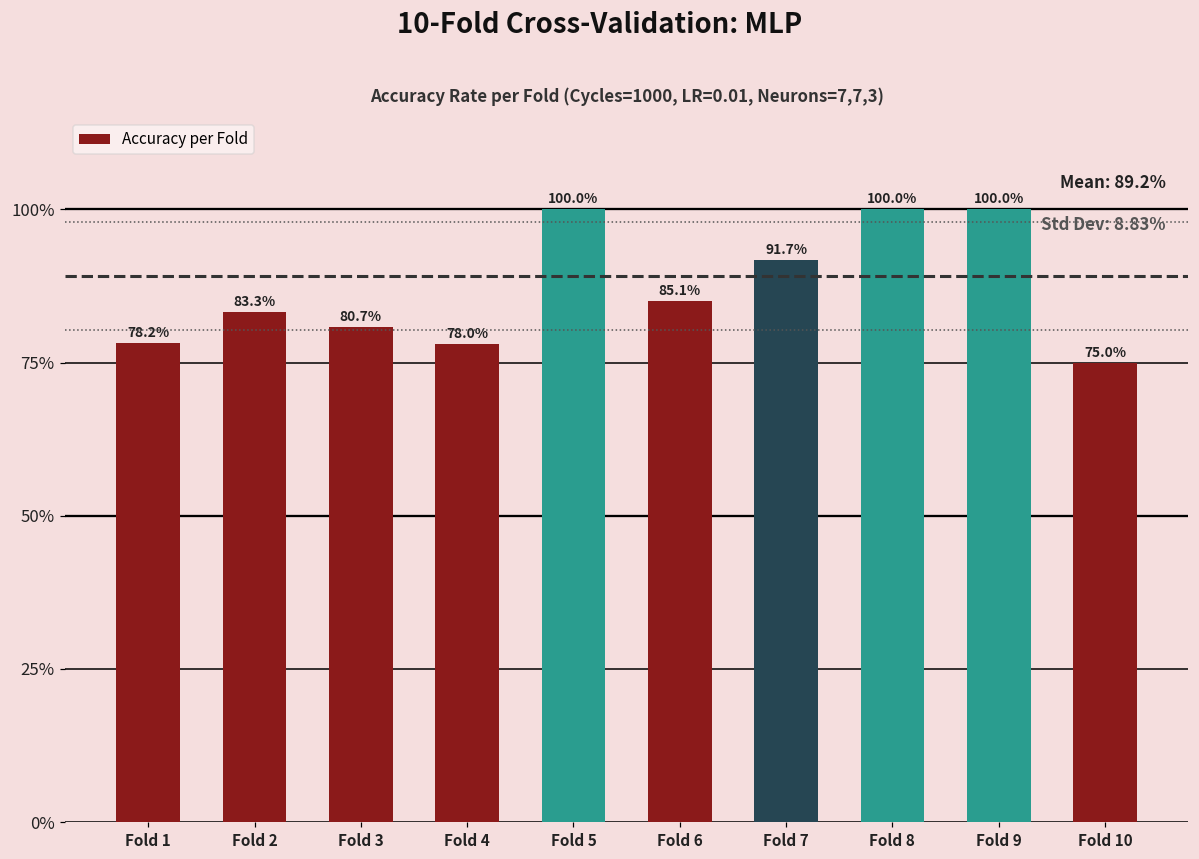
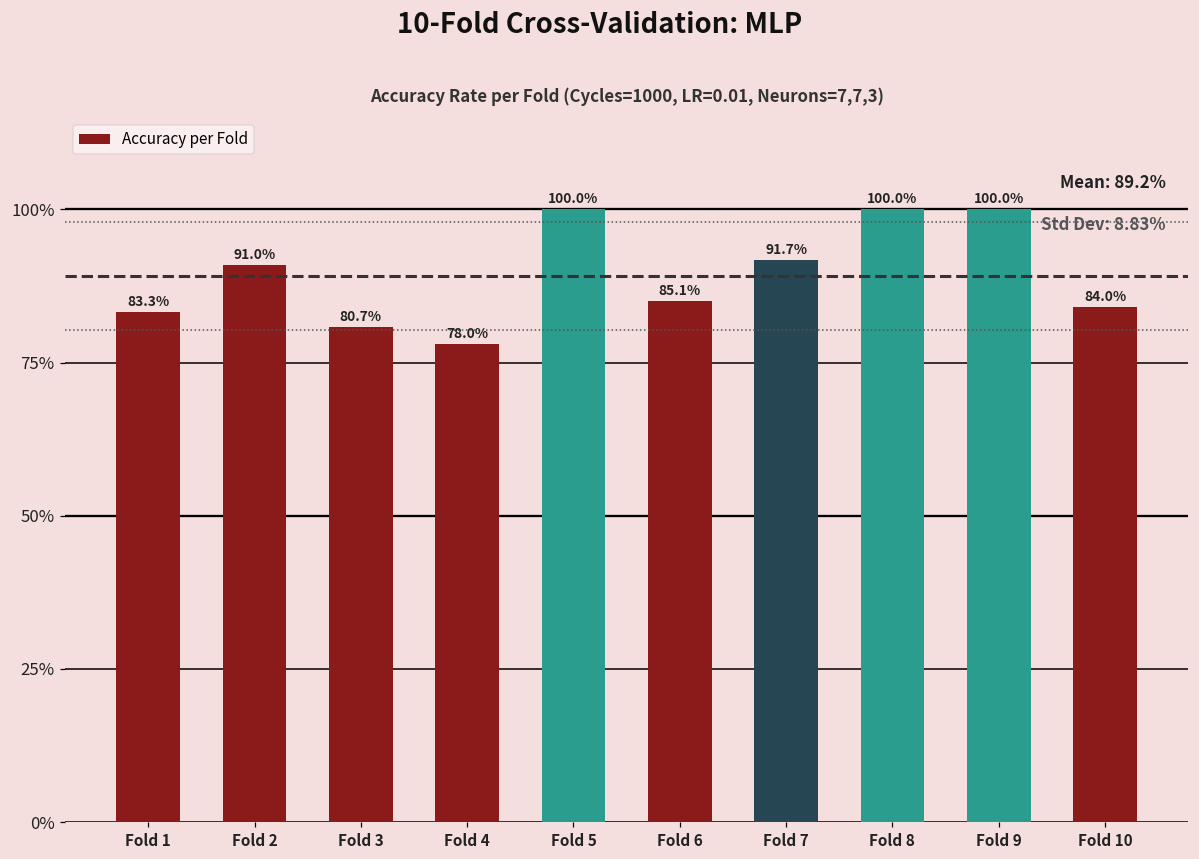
  {
-   "Fold 1": "78.2%",
-   "Fold 2": "83.3%",
+   "Fold 1": "83.3%",
+   "Fold 2": "91.0%",
    "Fold 3": "80.7%",
    "Fold 4": "78.0%",
    "Fold 5": "100.0%",
    "Fold 6": "85.1%",
    "Fold 7": "91.7%",
    "Fold 8": "100.0%",
    "Fold 9": "100.0%",
-   "Fold 10": "75.0%"
+   "Fold 10": "84.0%"
  }
